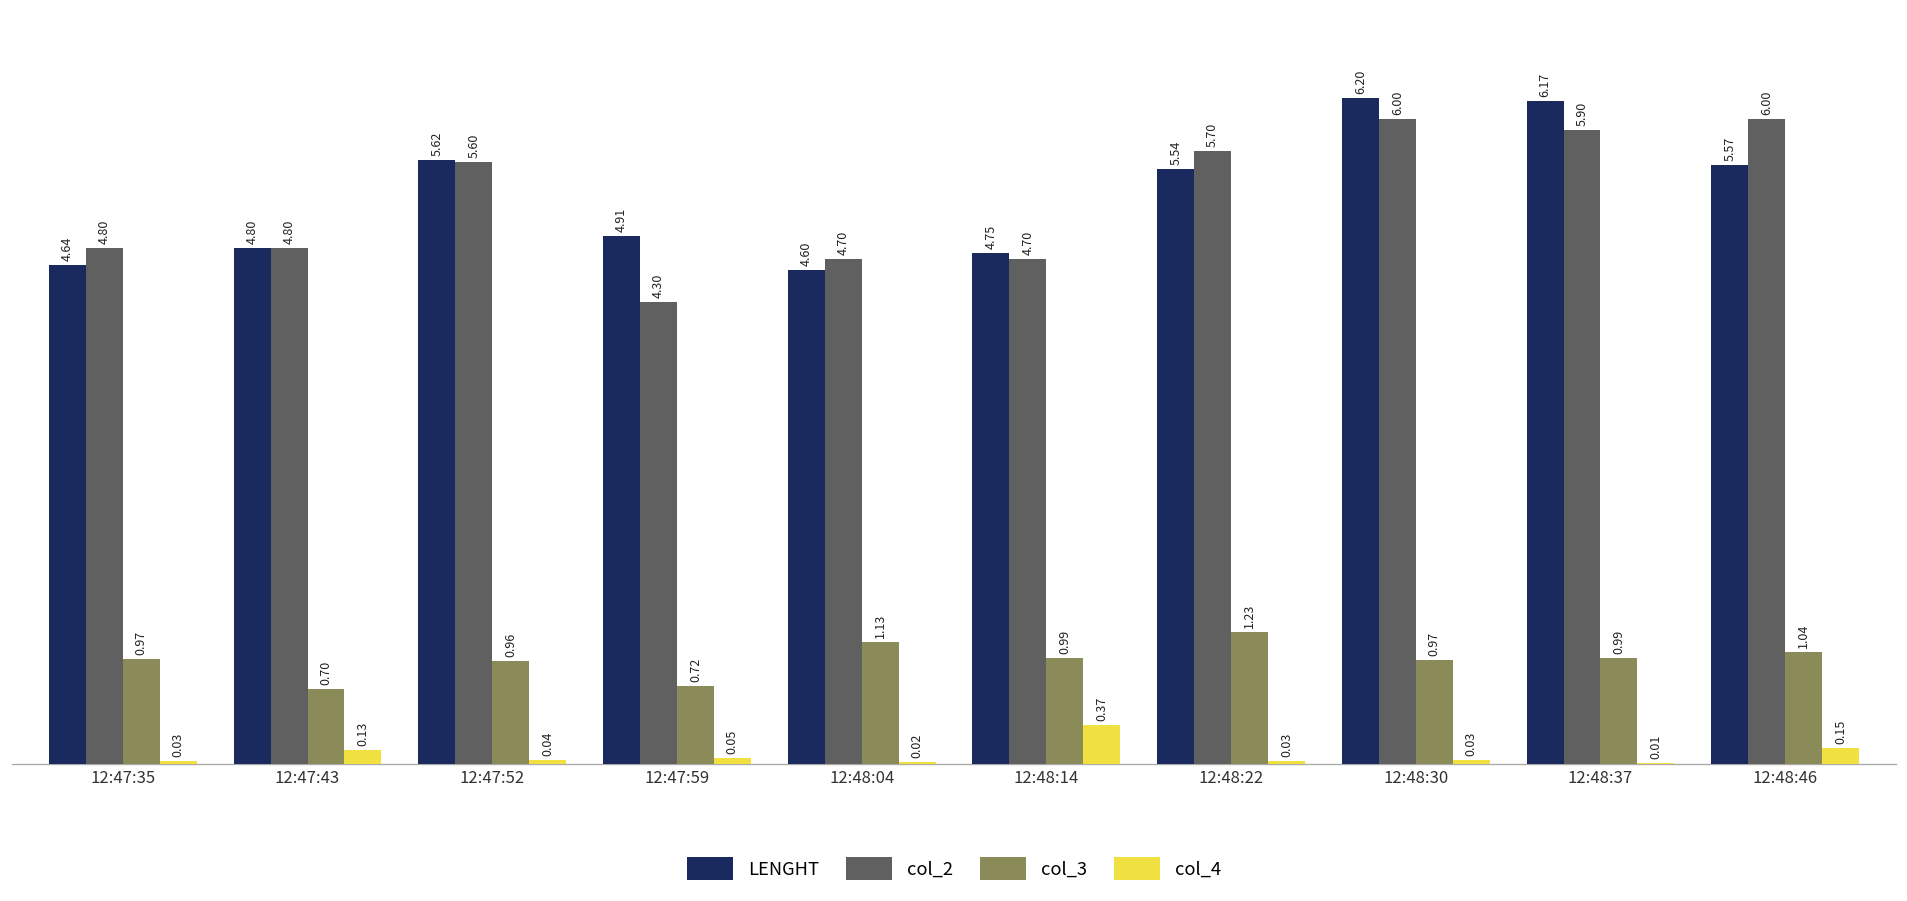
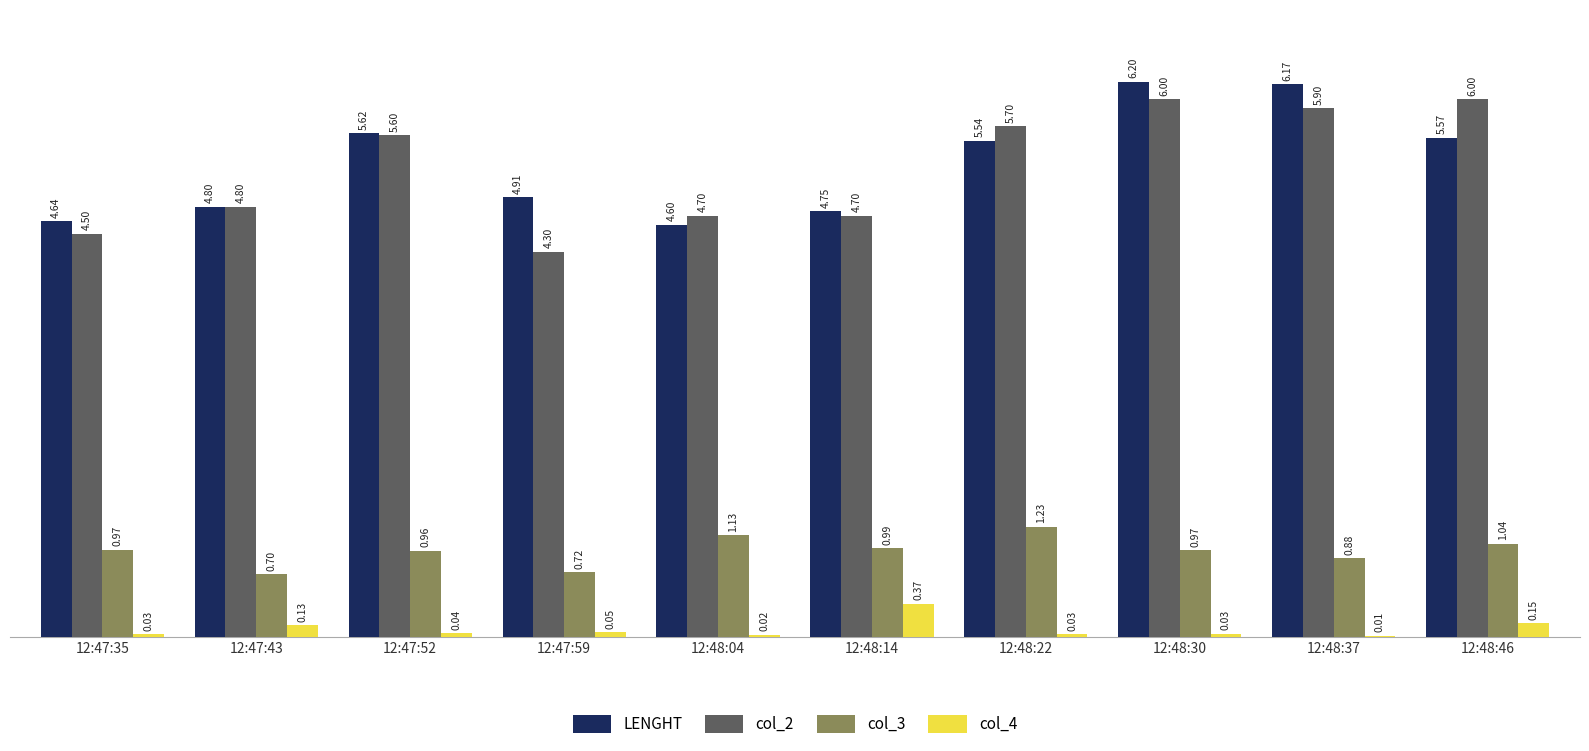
  {
    "LENGHT": {
      "12:47:35": 4.64,
      "12:47:43": 4.80,
      "12:47:52": 5.62,
      "12:47:59": 4.91,
      "12:48:04": 4.60,
      "12:48:14": 4.75,
      "12:48:22": 5.54,
      "12:48:30": 6.20,
      "12:48:37": 6.17,
      "12:48:46": 5.57
    },
    "col_2": {
-     "12:47:35": 4.80,
+     "12:47:35": 4.50,
      "12:47:43": 4.80,
      "12:47:52": 5.60,
      "12:47:59": 4.30,
      "12:48:04": 4.70,
      "12:48:14": 4.70,
      "12:48:22": 5.70,
      "12:48:30": 6.00,
      "12:48:37": 5.90,
      "12:48:46": 6.00
    },
    "col_3": {
      "12:47:35": 0.97,
      "12:47:43": 0.70,
      "12:47:52": 0.96,
      "12:47:59": 0.72,
      "12:48:04": 1.13,
      "12:48:14": 0.99,
      "12:48:22": 1.23,
      "12:48:30": 0.97,
-     "12:48:37": 0.99,
+     "12:48:37": 0.88,
      "12:48:46": 1.04
    },
    "col_4": {
      "12:47:35": 0.03,
      "12:47:43": 0.13,
      "12:47:52": 0.04,
      "12:47:59": 0.05,
      "12:48:04": 0.02,
      "12:48:14": 0.37,
      "12:48:22": 0.03,
      "12:48:30": 0.03,
      "12:48:37": 0.01,
      "12:48:46": 0.15
    }
  }
